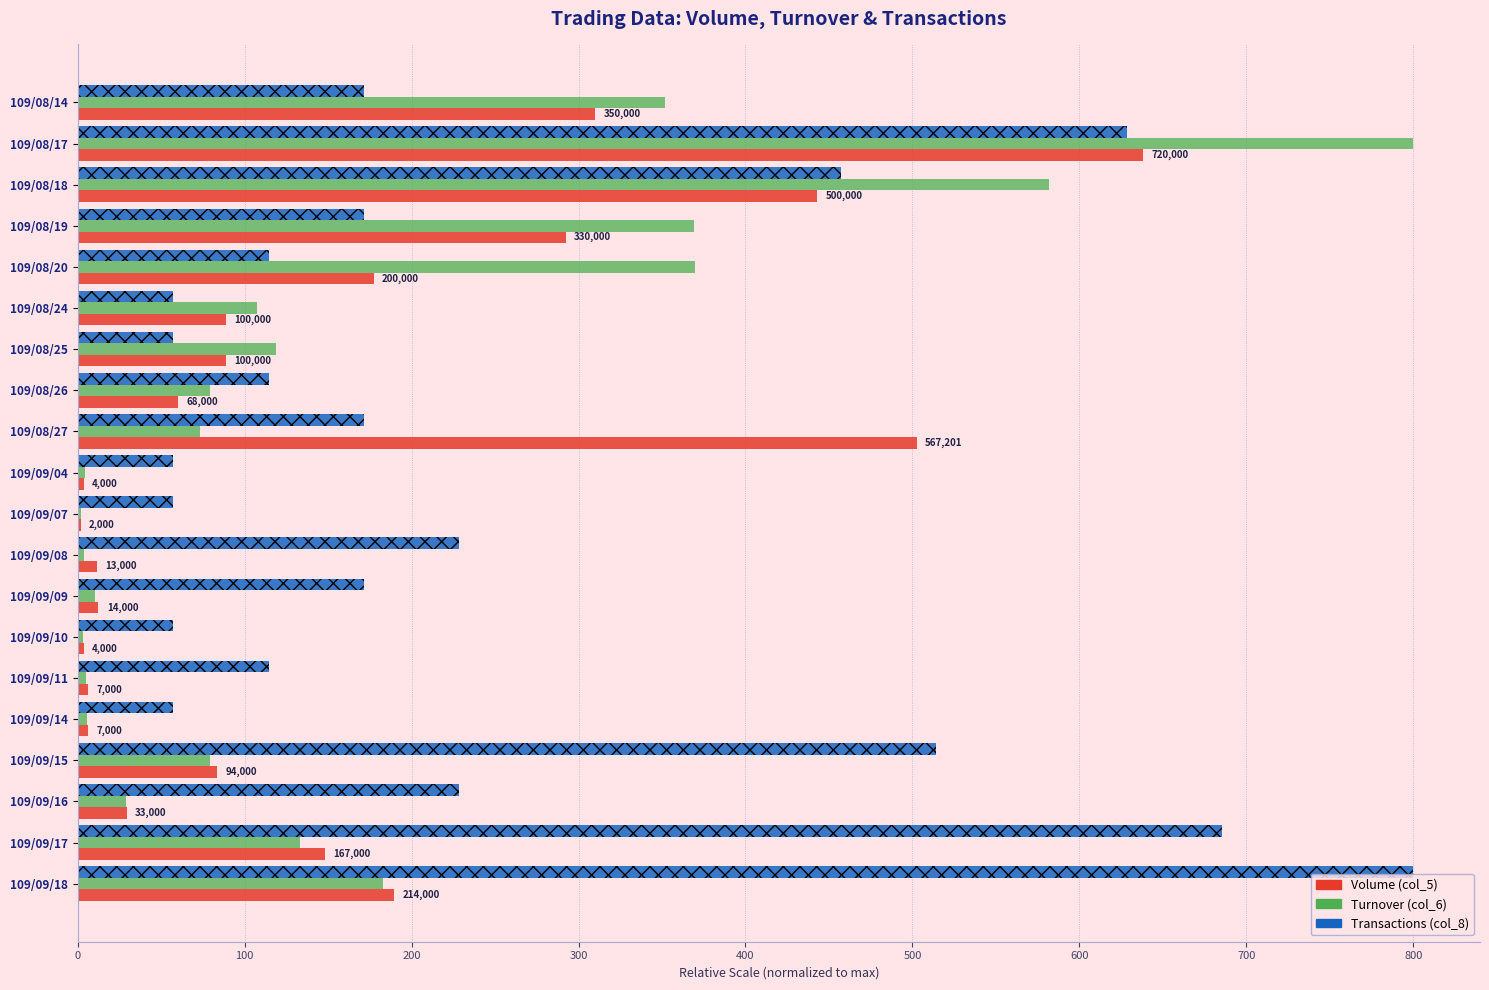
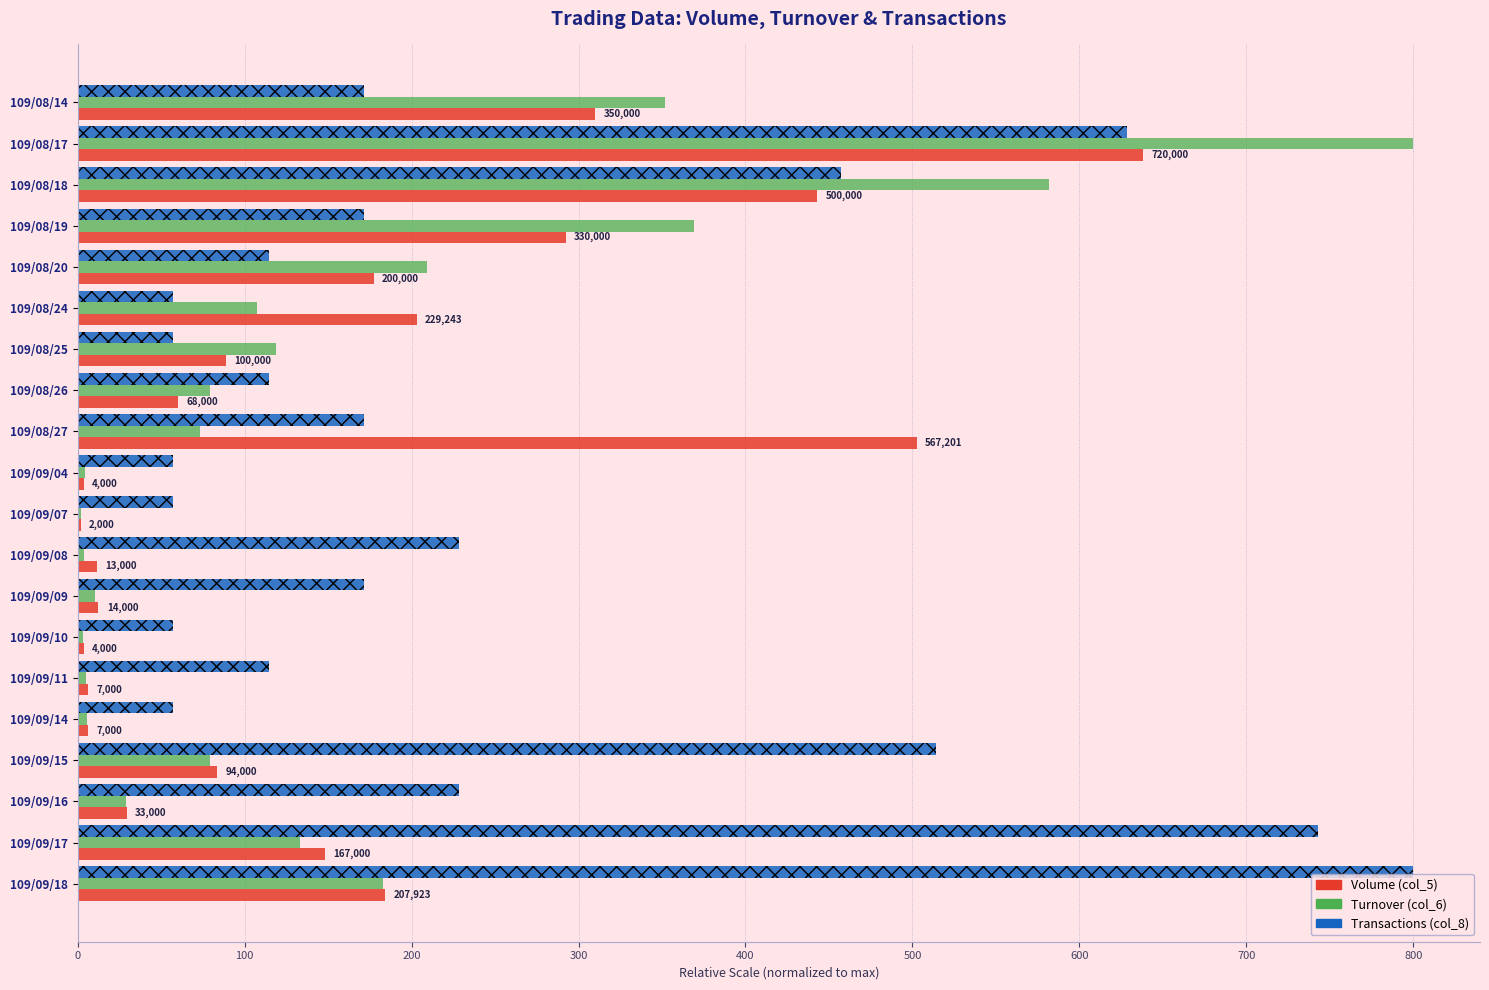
  {
    "Volume (col_5)": {
-     "109/08/24": "100,000",
-     "109/09/18": "214,000"
+     "109/08/24": "229,243",
+     "109/09/18": "207,923"
    },
    "Turnover (col_6)": {
      "109/08/14": "352",
      "109/08/17": "800",
      "109/08/18": "582",
      "109/08/19": "369",
-     "109/08/20": "370",
+     "109/08/20": "209",
      "109/08/27": "73",
      "109/09/04": "4",
      "109/09/07": "2",
      "109/09/08": "4",
      "109/09/09": "10",
      "109/09/10": "3",
      "109/09/11": "5",
      "109/09/14": "6",
      "109/09/15": "79",
      "109/09/16": "29",
      "109/09/17": "133",
      "109/09/18": "183"
    },
    "Transactions (col_8)": {
      "109/08/14": "171",
      "109/08/17": "629",
      "109/08/18": "457",
      "109/08/19": "171",
      "109/08/20": "114",
      "109/08/24": "57",
      "109/08/25": "57",
      "109/08/26": "114",
      "109/08/27": "171",
      "109/09/04": "57",
      "109/09/07": "57",
      "109/09/08": "229",
      "109/09/09": "171",
      "109/09/10": "57",
      "109/09/11": "114",
      "109/09/14": "57",
      "109/09/15": "514",
      "109/09/16": "229",
-     "109/09/17": "686",
+     "109/09/17": "743",
      "109/09/18": "800"
    }
  }
